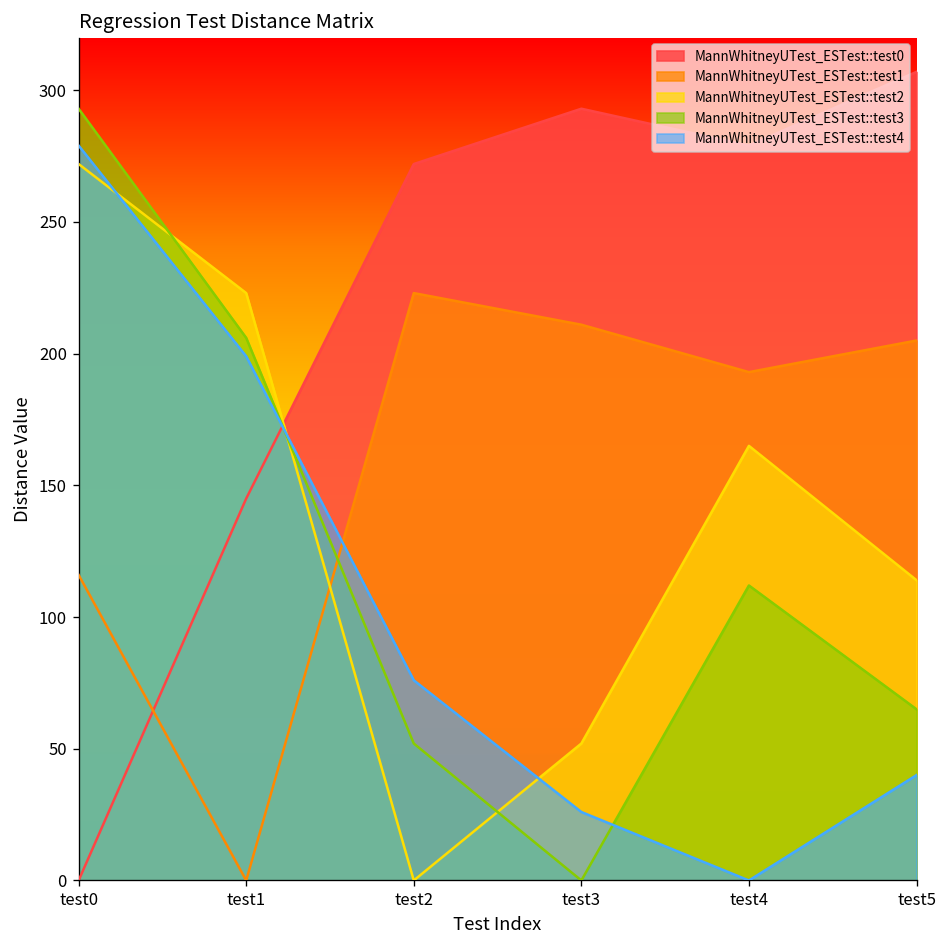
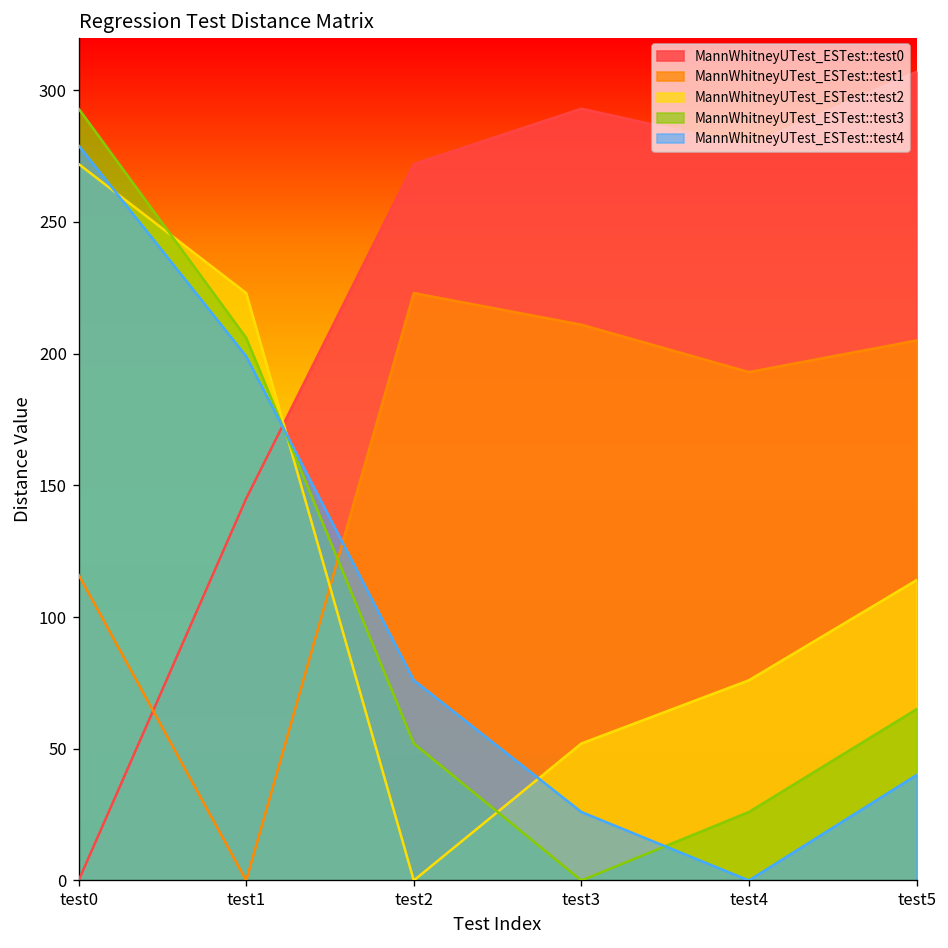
  {
    "MannWhitneyUTest_ESTest::test0": {
      "test0": 0,
      "test1": 145,
      "test2": 272,
      "test3": 293,
      "test4": 279,
      "test5": 307
    },
    "MannWhitneyUTest_ESTest::test1": {
      "test0": 116,
      "test1": 0,
      "test2": 223,
      "test3": 211,
      "test4": 193,
      "test5": 205
    },
    "MannWhitneyUTest_ESTest::test2": {
      "test0": 272,
      "test1": 223,
      "test2": 0,
      "test3": 52,
-     "test4": 165,
+     "test4": 76,
      "test5": 114
    },
    "MannWhitneyUTest_ESTest::test3": {
      "test0": 293,
      "test1": 206,
      "test2": 52,
      "test3": 0,
-     "test4": 112,
+     "test4": 26,
      "test5": 65
    },
    "MannWhitneyUTest_ESTest::test4": {
      "test0": 279,
      "test1": 199,
      "test2": 76,
      "test3": 26,
      "test4": 0,
      "test5": 40
    }
  }
